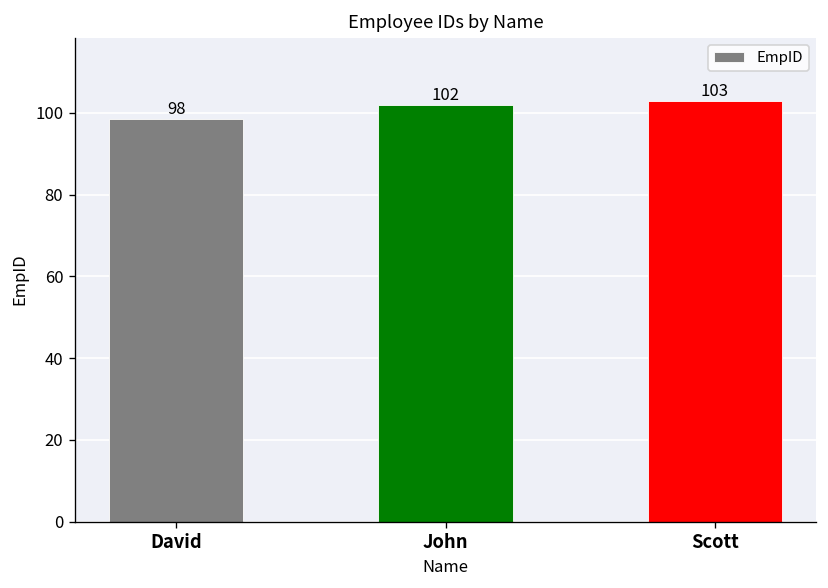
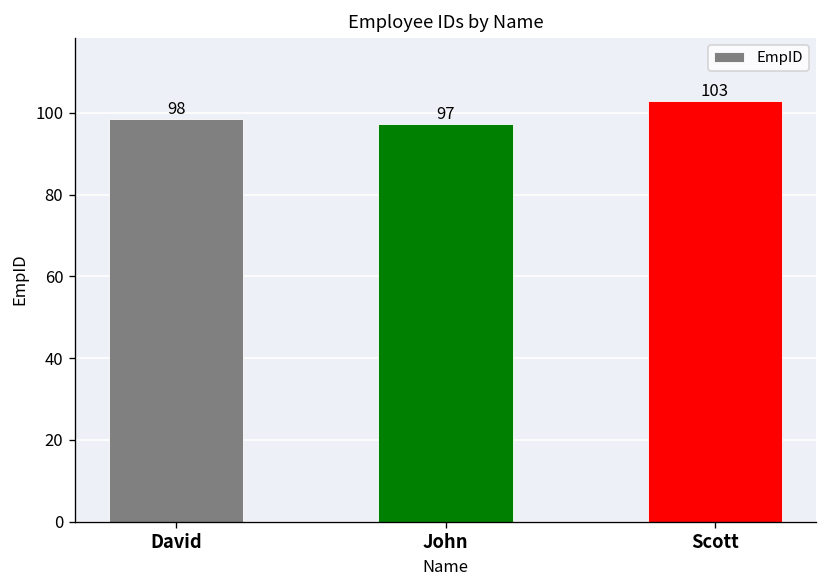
  {
    "David": 98,
-   "John": 102,
+   "John": 97,
    "Scott": 103
  }
